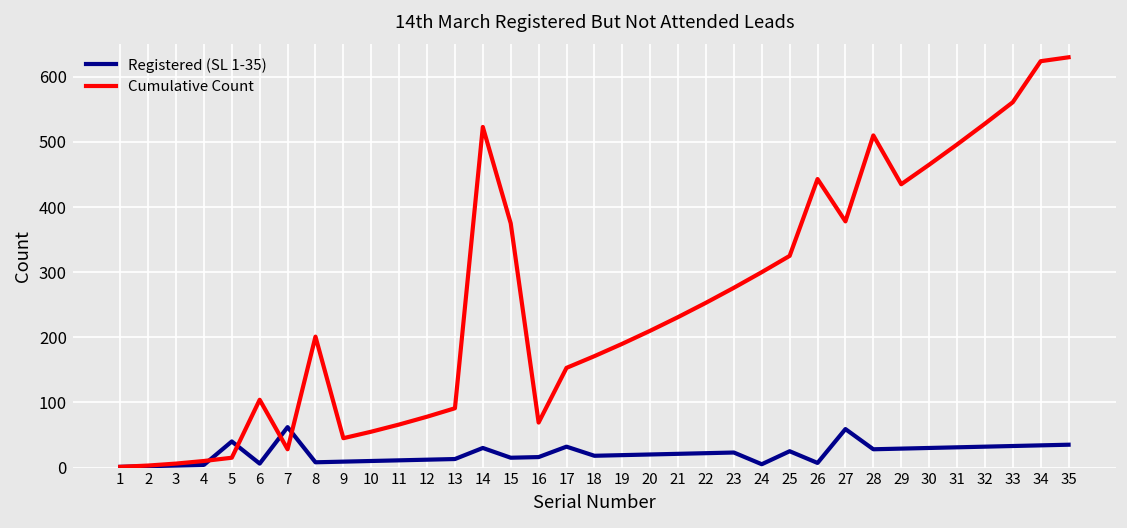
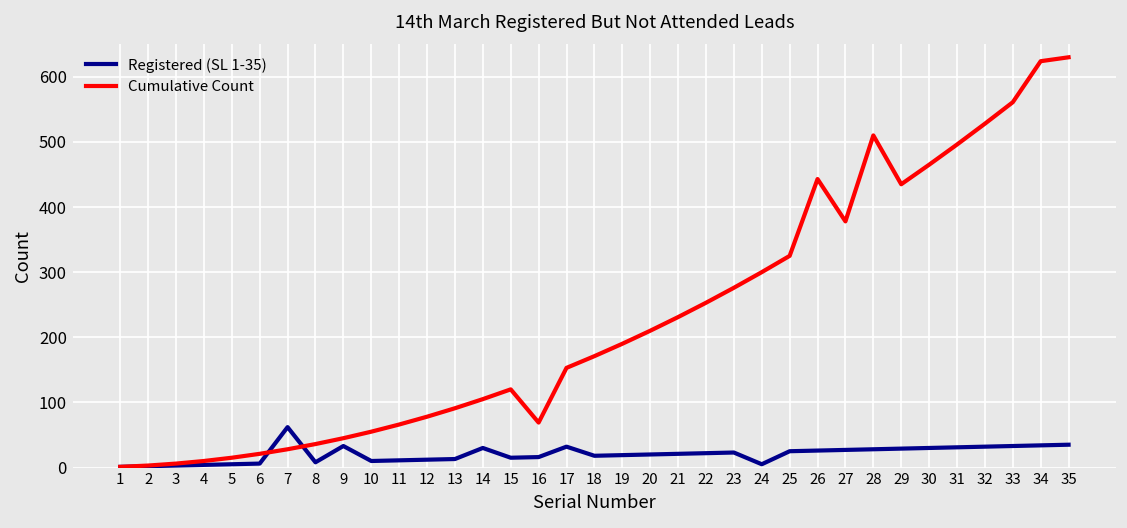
  {
    "Registered (SL 1-35)": {
      "4": 0,
-     "5": 40,
+     "5": 10,
      "6": 10,
      "7": 60,
      "8": 10,
-     "9": 10,
+     "9": 30,
      "10": 10,
      "11": 10,
      "12": 10,
      "13": 10,
      "14": 30,
      "15": 20,
      "16": 20,
      "17": 30,
      "18": 20,
      "19": 20,
      "20": 20,
      "21": 20,
      "22": 20,
      "23": 20,
      "24": 10,
      "25": 30,
-     "26": 10,
-     "27": 60,
+     "26": 30,
+     "27": 30,
      "28": 30,
      "29": 30,
      "30": 30,
      "31": 30,
      "32": 30,
      "33": 30,
      "34": 30,
      "35": 40
    },
    "Cumulative Count": {
      "4": 10,
      "5": 20,
-     "6": 100,
+     "6": 20,
      "7": 30,
-     "8": 200,
+     "8": 40,
      "9": 50,
      "10": 60,
      "11": 70,
      "12": 80,
      "13": 90,
-     "14": 520,
-     "15": 380,
+     "14": 110,
+     "15": 120,
      "16": 70,
      "17": 150,
      "18": 170,
      "19": 190,
      "20": 210,
      "21": 230,
      "22": 250,
      "23": 280,
      "24": 300,
      "25": 330,
      "26": 440,
      "27": 380,
      "28": 510,
      "29": 440,
      "30": 470,
      "31": 500,
      "32": 530,
      "33": 560,
      "34": 620,
      "35": 630
    }
  }
